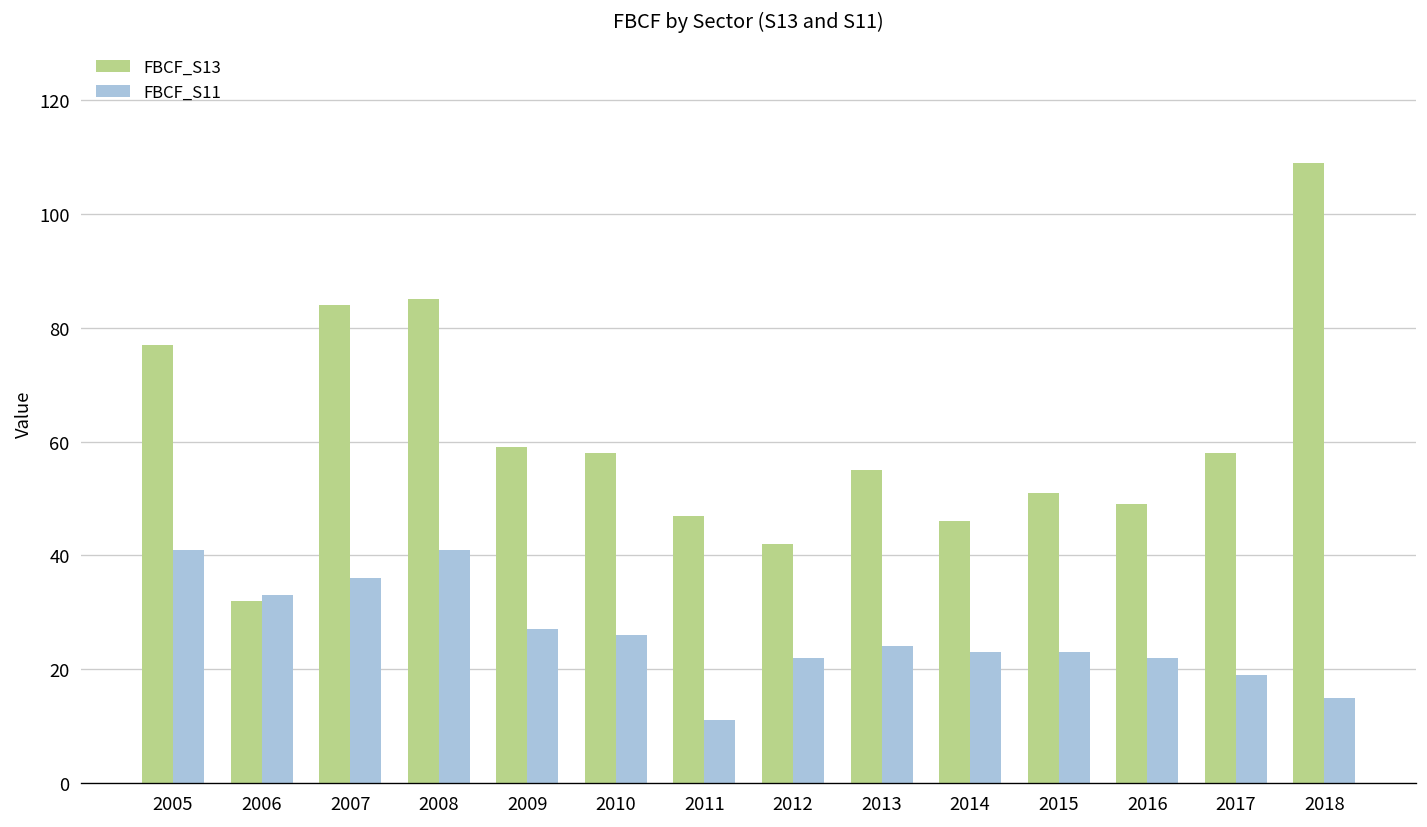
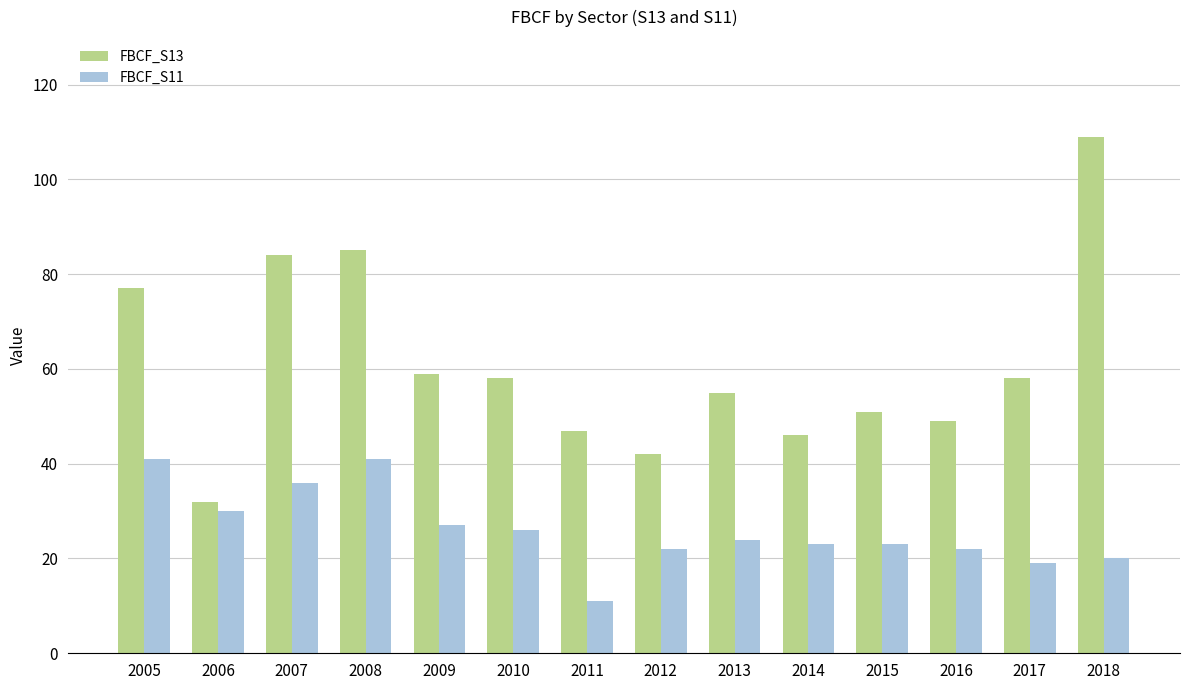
  {
    "FBCF_S13": {
      "2005": 77,
      "2006": 32,
      "2007": 84,
      "2008": 85,
      "2009": 59,
      "2010": 58,
      "2011": 47,
      "2012": 42,
      "2013": 55,
      "2014": 46,
      "2015": 51,
      "2016": 49,
      "2017": 58,
      "2018": 109
    },
    "FBCF_S11": {
      "2005": 41,
-     "2006": 33,
+     "2006": 30,
      "2007": 36,
      "2008": 41,
      "2009": 27,
      "2010": 26,
      "2011": 11,
      "2012": 22,
      "2013": 24,
      "2014": 23,
      "2015": 23,
      "2016": 22,
      "2017": 19,
-     "2018": 15
+     "2018": 20
    }
  }
